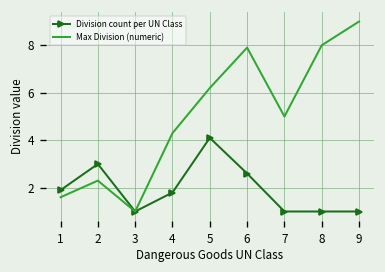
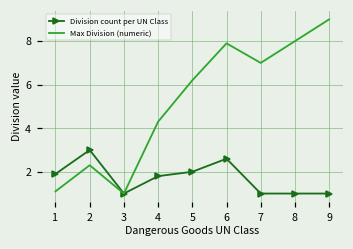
  {
    "Division count per UN Class": {
      "1": 1.9,
      "2": 3.0,
      "4": 1.8,
-     "5": 4.1,
+     "5": 2.0,
      "6": 2.6,
      "7": 1.0,
      "8": 1.0,
      "9": 1.0
    },
    "Max Division (numeric)": {
-     "1": 1.6,
+     "1": 1.1,
      "2": 2.3,
      "4": 4.3,
      "5": 6.2,
      "6": 7.9,
-     "7": 5,
+     "7": 7,
      "8": 8.0,
      "9": 9.0
    }
  }
